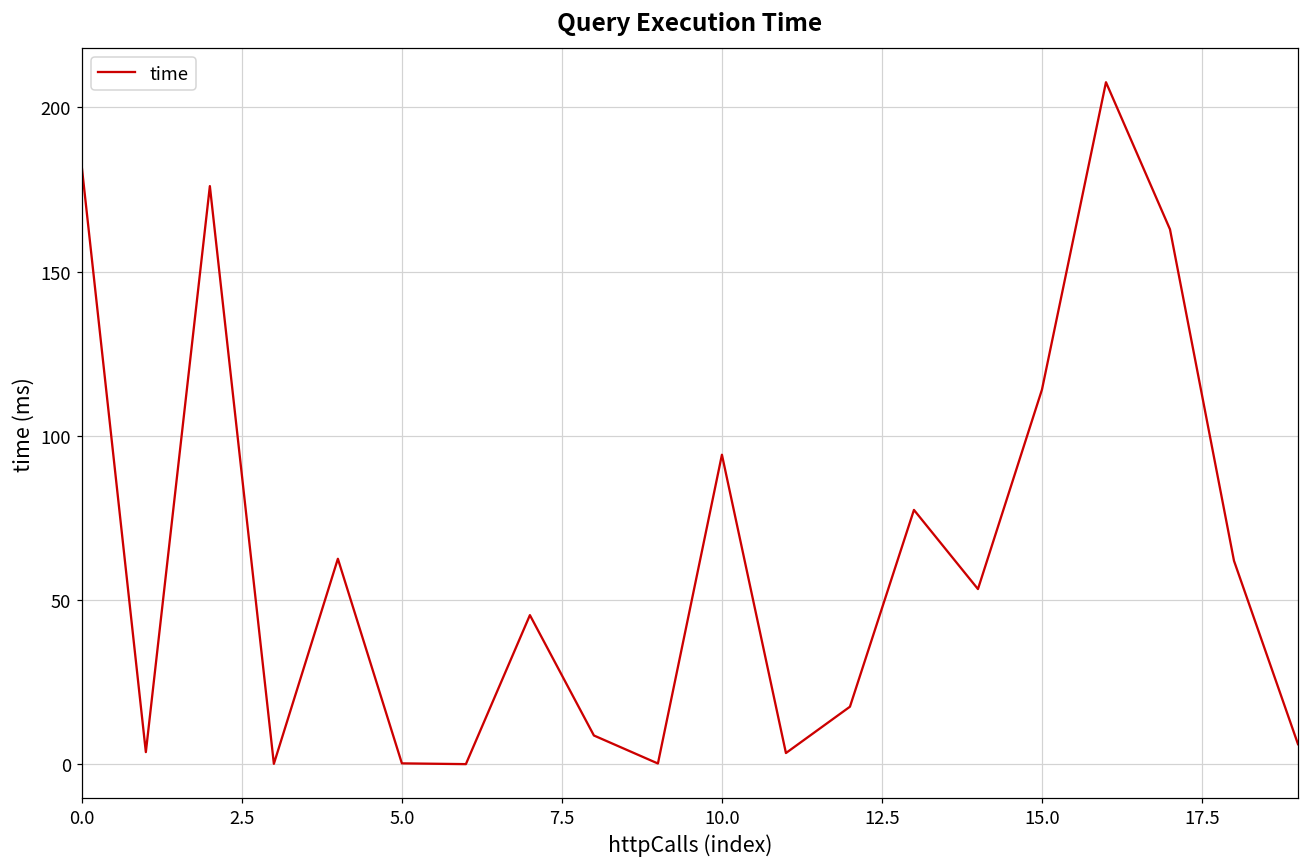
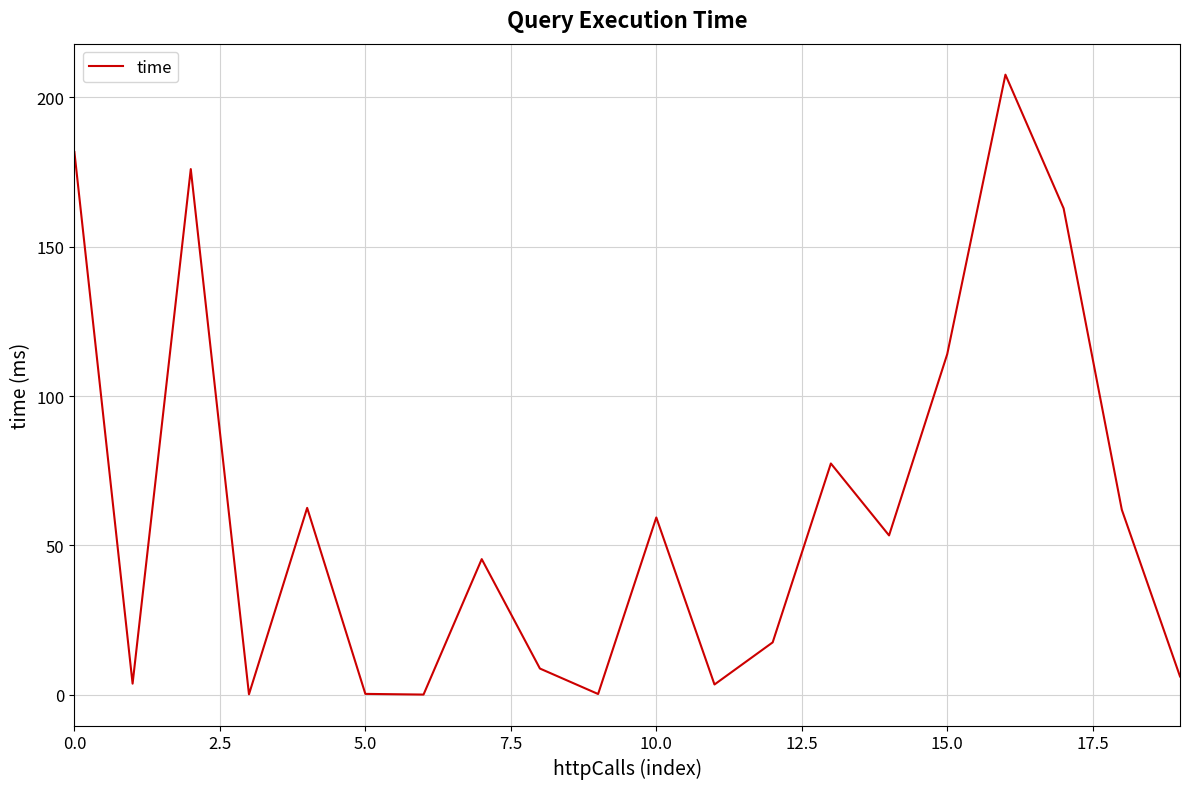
  {
    "0.0": 182,
    "5.0": 0,
-   "10.0": 94,
+   "10.0": 59,
    "15.0": 114
  }
